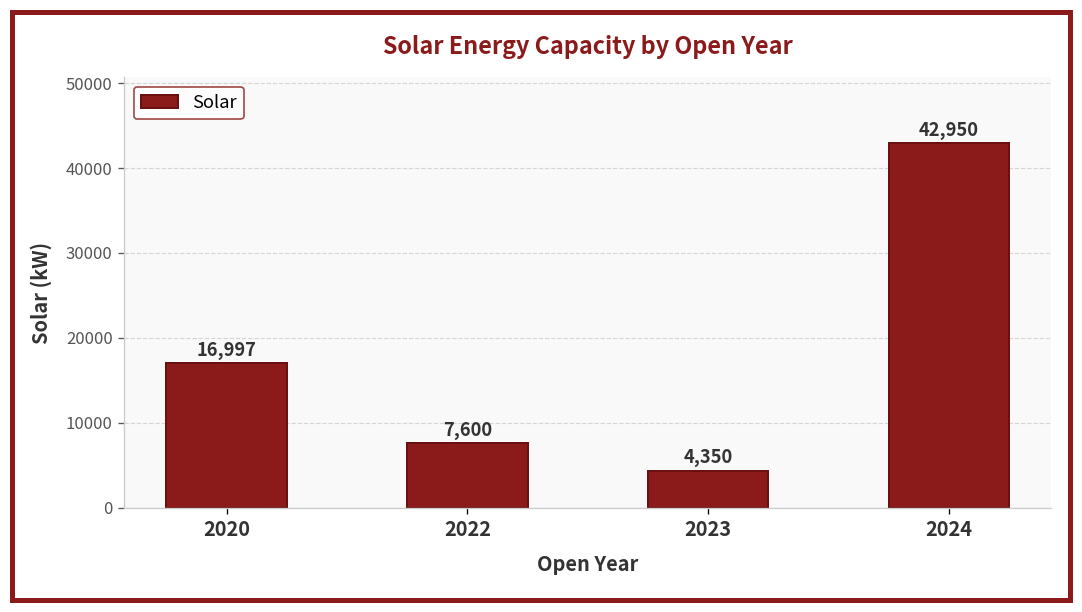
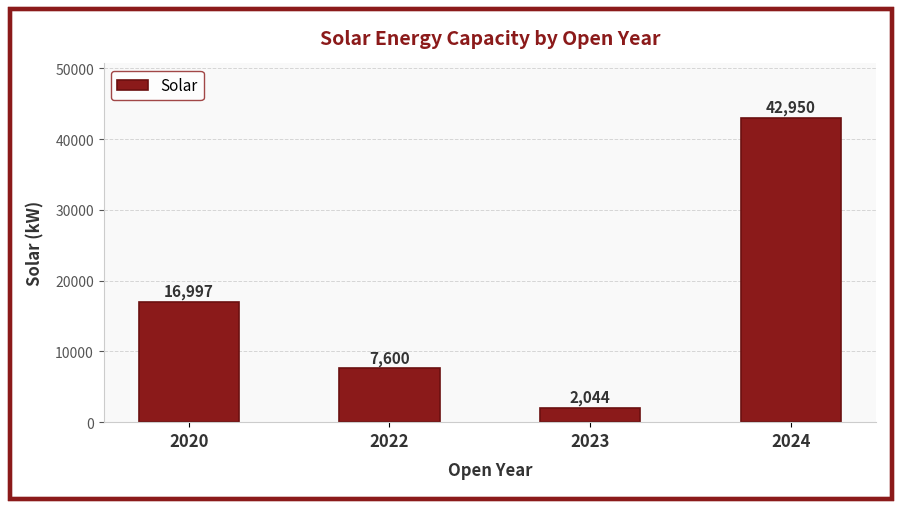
  {
    "2020": "16,997",
    "2022": "7,600",
-   "2023": "4,350",
+   "2023": "2,044",
    "2024": "42,950"
  }
